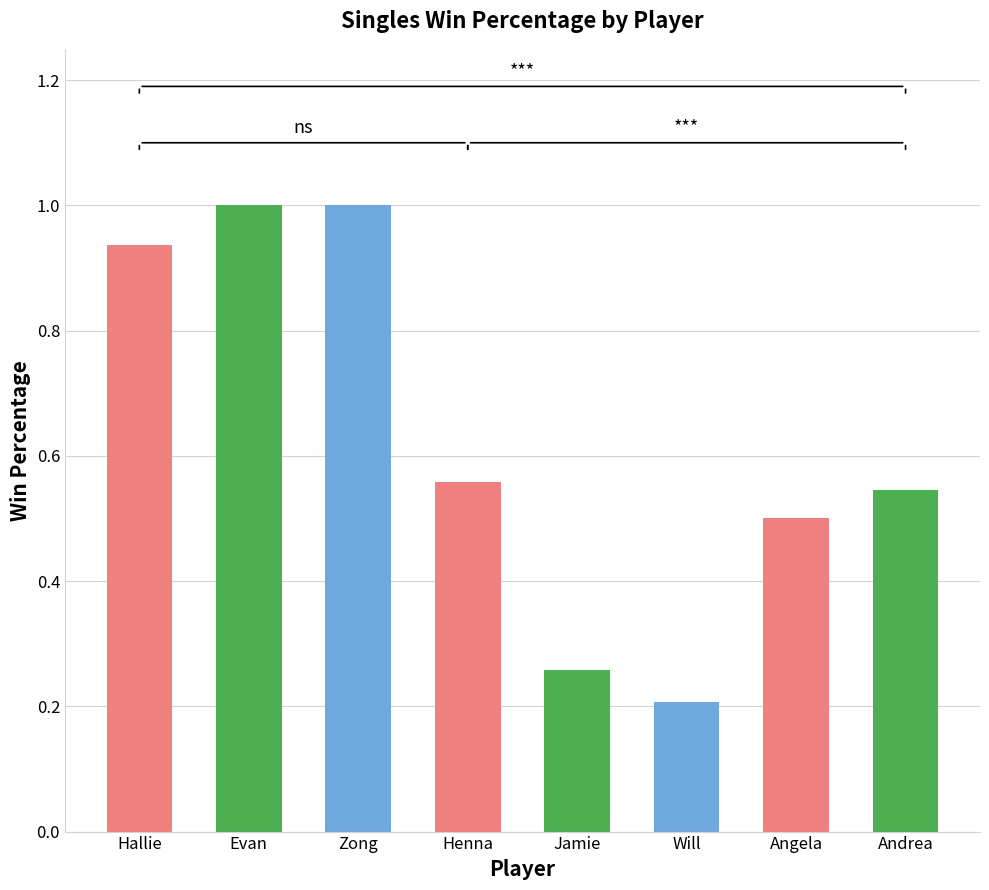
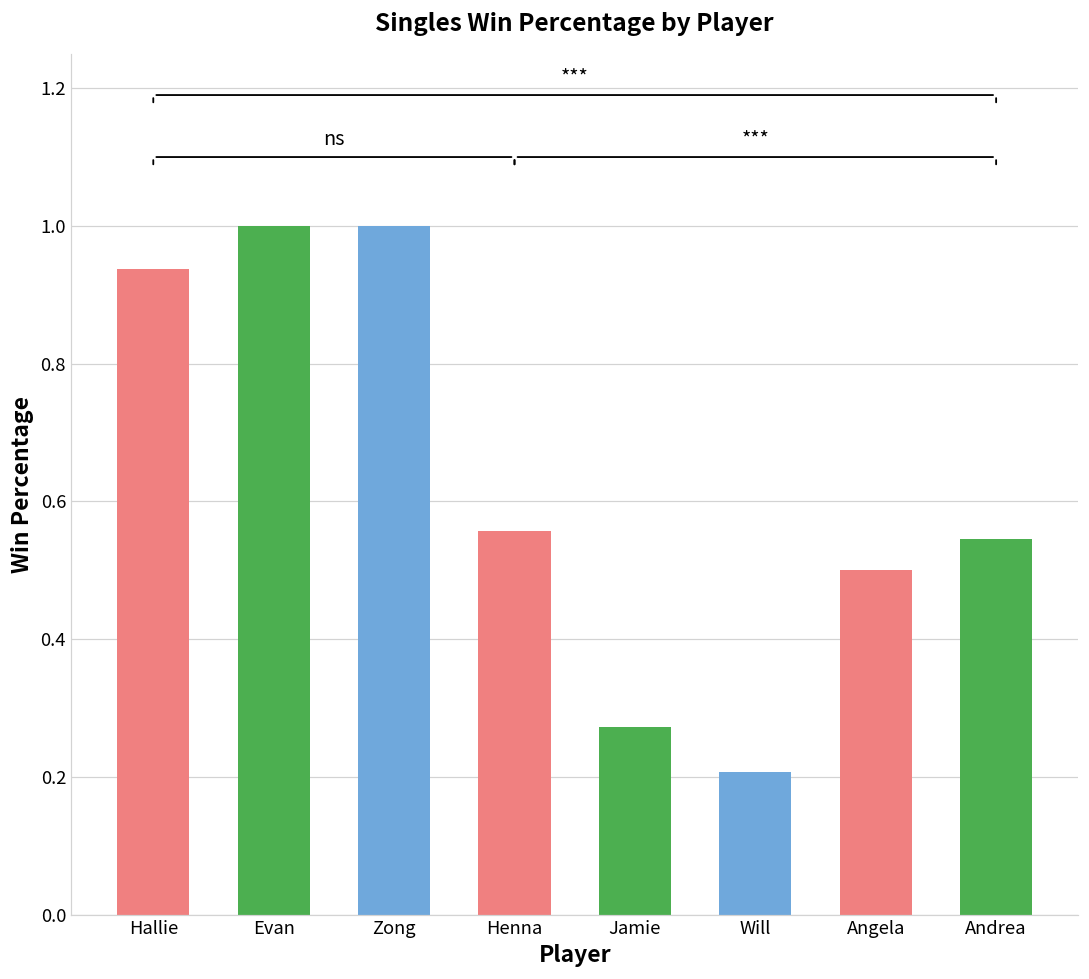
  {
    "Hallie": 0.94,
    "Evan": 1.00,
    "Zong": 1.00,
    "Henna": 0.56,
-   "Jamie": 0.26,
+   "Jamie": 0.27,
    "Will": 0.21,
    "Angela": 0.50,
    "Andrea": 0.55
  }
